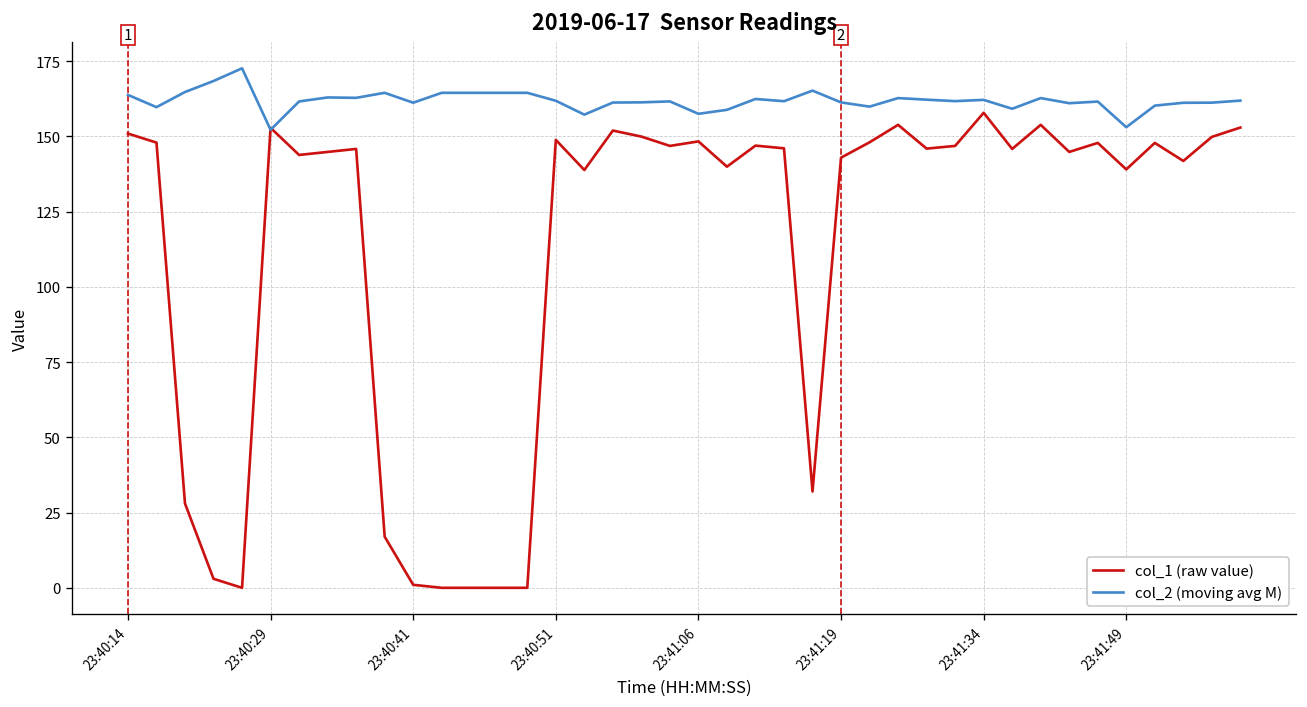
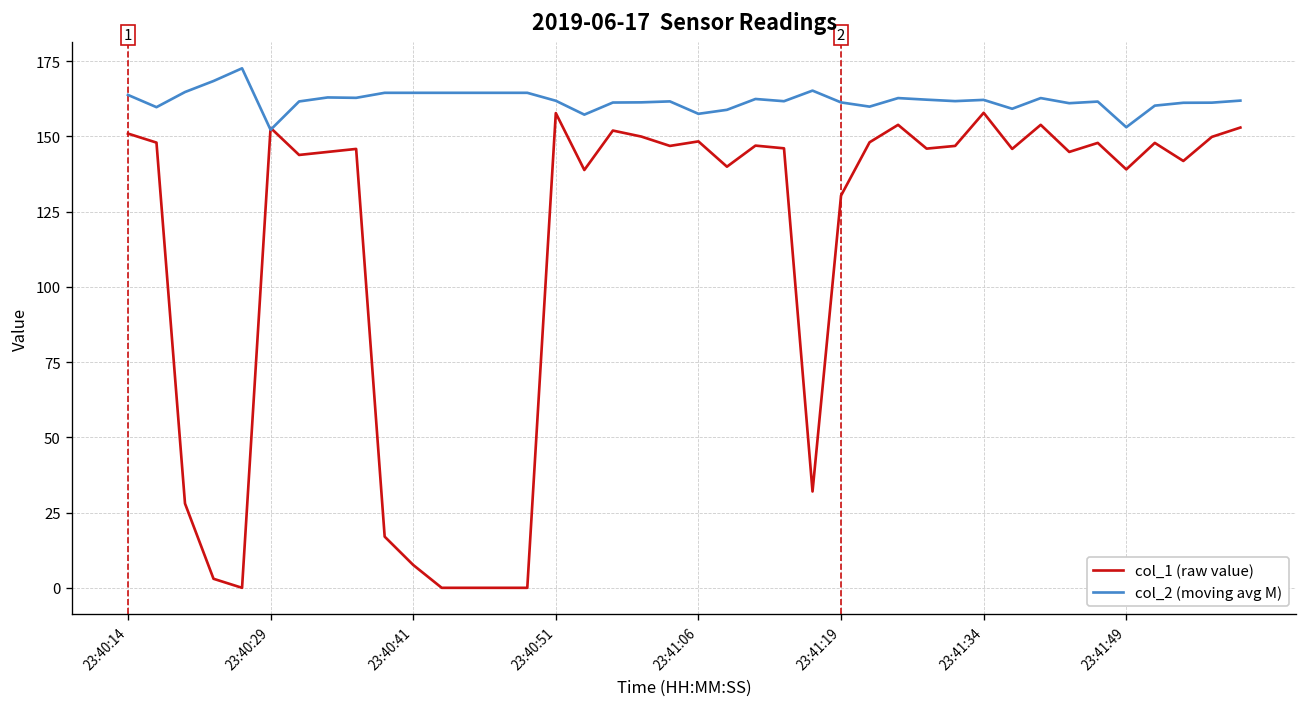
  {
    "col_1 (raw value)": {
      "23:40:14": 151,
-     "23:40:41": 1,
-     "23:40:51": 149,
+     "23:40:41": 8,
+     "23:40:51": 158,
      "23:41:06": 148,
-     "23:41:19": 143,
+     "23:41:19": 130,
      "23:41:34": 158,
      "23:41:49": 139
    },
    "col_2 (moving avg M)": {
      "23:40:14": 164,
-     "23:40:41": 161,
+     "23:40:41": 164,
      "23:40:51": 162,
      "23:41:06": 157,
      "23:41:19": 161,
      "23:41:34": 162,
      "23:41:49": 153
    }
  }
